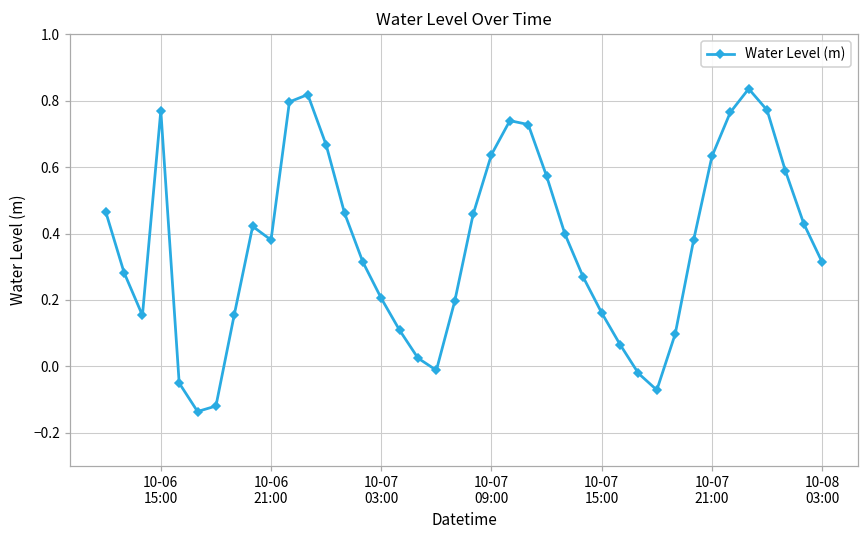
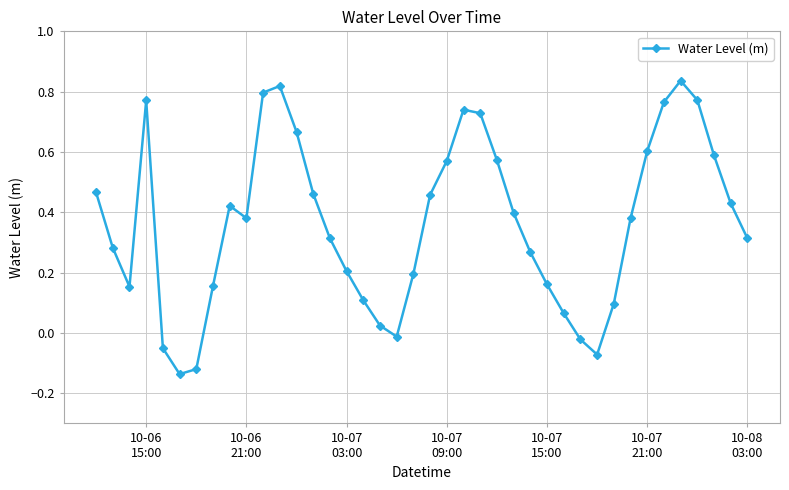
  {
    "10-06 15:00": 0.77,
    "10-06 21:00": 0.38,
    "10-07 03:00": 0.20,
-   "10-07 09:00": 0.64,
+   "10-07 09:00": 0.57,
    "10-07 15:00": 0.16,
-   "10-07 21:00": 0.63,
+   "10-07 21:00": 0.60,
    "10-08 03:00": 0.31
  }
